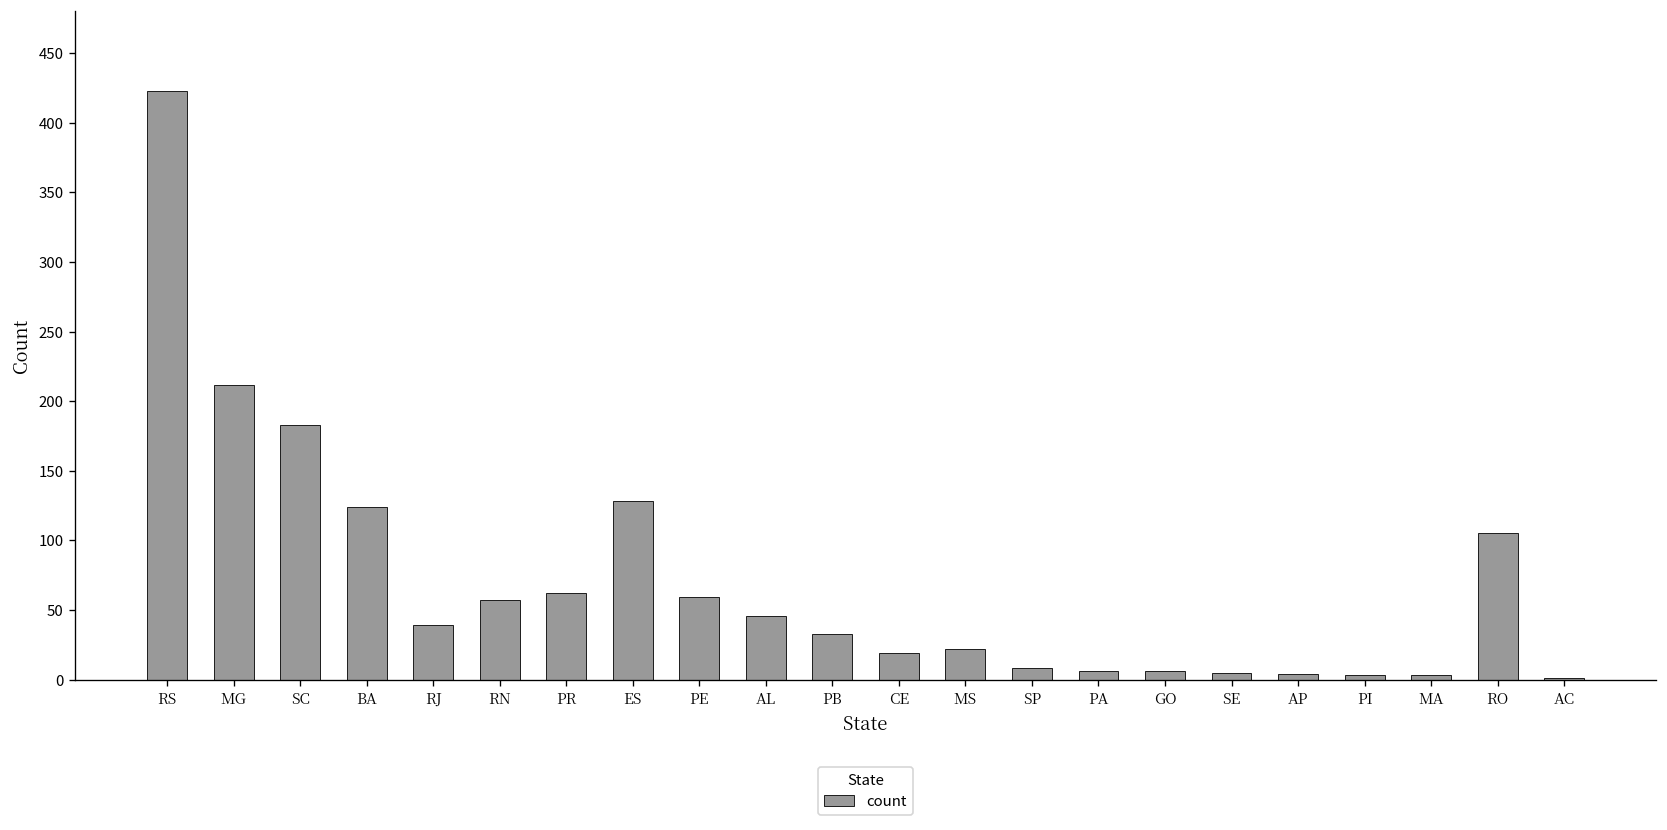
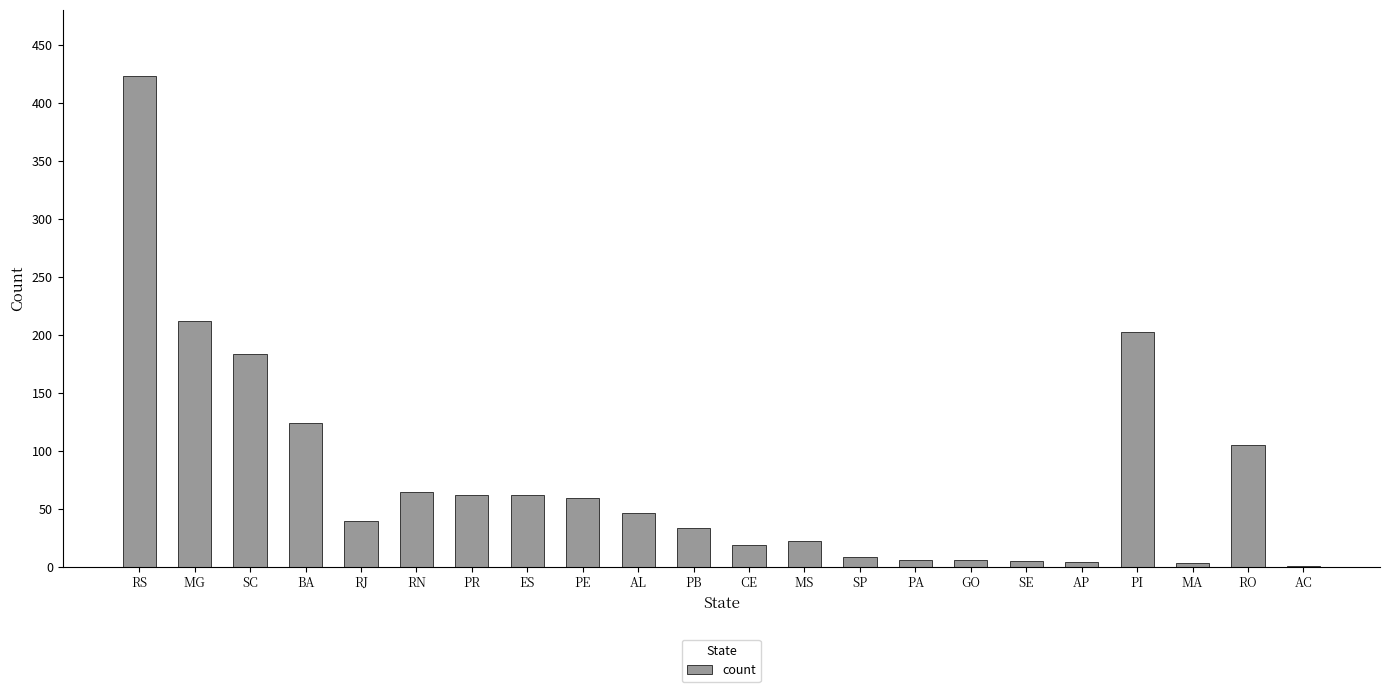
  {
    "RS": 423,
    "MG": 212,
    "SC": 183,
    "BA": 124,
    "RJ": 39,
-   "RN": 57,
+   "RN": 64,
    "PR": 62,
-   "ES": 128,
+   "ES": 62,
    "PE": 59,
    "AL": 46,
    "PB": 33,
    "CE": 19,
    "MS": 22,
    "SP": 8,
    "PA": 6,
    "GO": 6,
    "SE": 5,
    "AP": 4,
-   "PI": 3,
+   "PI": 202,
    "MA": 3,
    "RO": 105
  }
